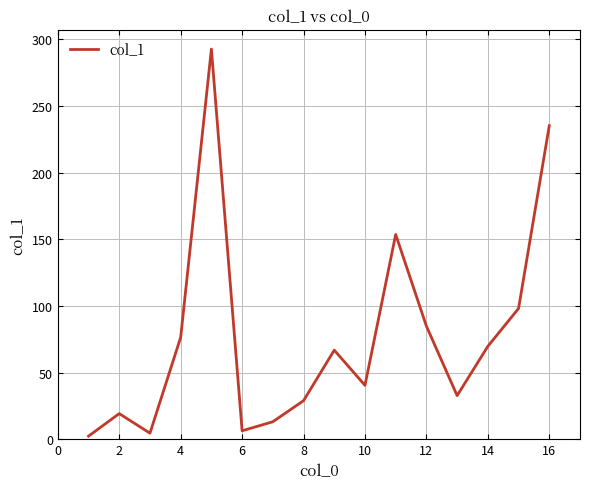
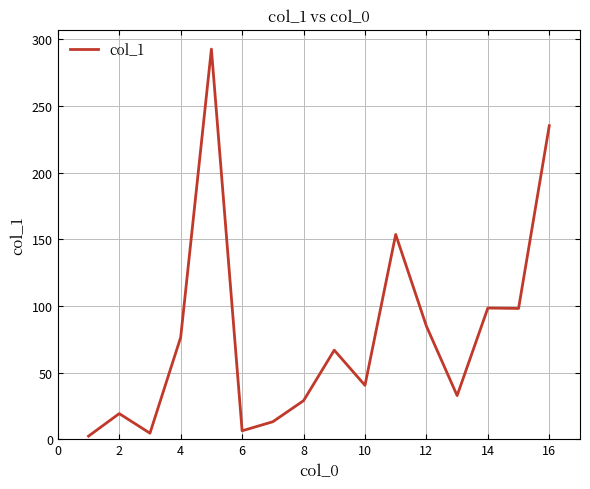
  {
    "2": 19,
    "4": 76,
    "6": 6,
    "8": 29,
    "10": 40,
    "12": 85,
-   "14": 70,
+   "14": 98,
    "16": 235
  }
